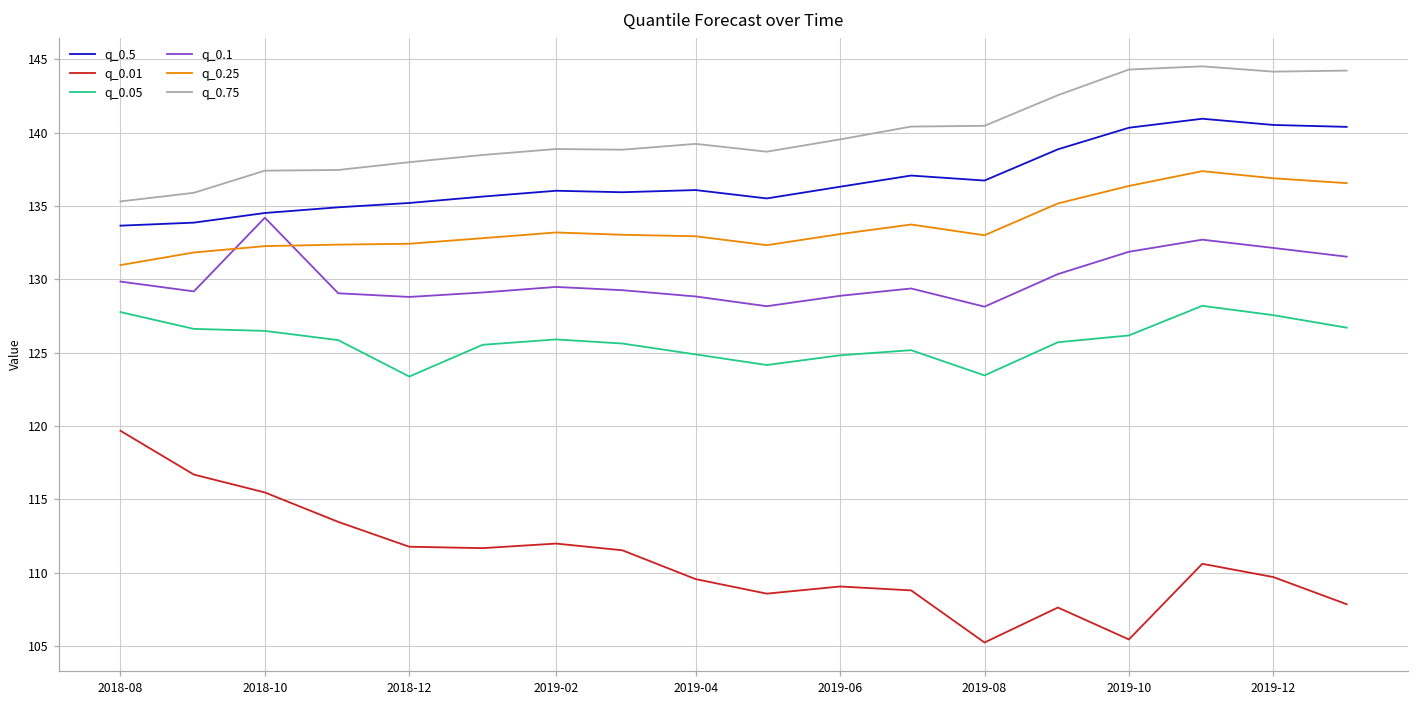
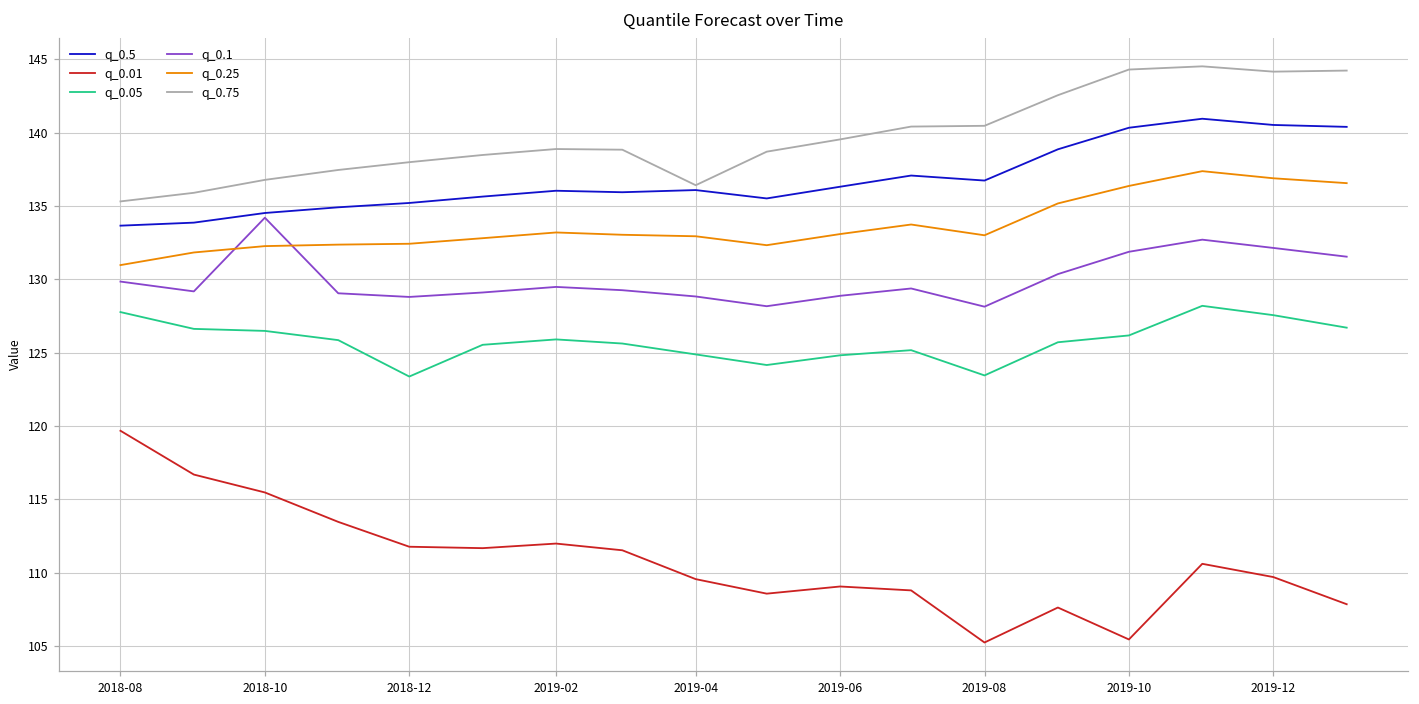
  {
    "q_0.5": {
      "2018-08": 133.7,
      "2018-10": 134.5,
      "2018-12": 135.2,
      "2019-02": 136.0,
      "2019-04": 136.1,
      "2019-06": 136.3,
      "2019-08": 136.7,
      "2019-10": 140.3,
      "2019-12": 140.5
    },
    "q_0.01": {
      "2018-08": 119.7,
      "2018-10": 115.5,
      "2018-12": 111.8,
      "2019-02": 112.0,
      "2019-04": 109.6,
      "2019-06": 109.1,
      "2019-08": 105.2,
      "2019-10": 105.4,
      "2019-12": 109.7
    },
    "q_0.05": {
      "2018-08": 127.8,
      "2018-10": 126.5,
      "2018-12": 123.4,
      "2019-02": 125.9,
      "2019-04": 124.9,
      "2019-06": 124.8,
      "2019-08": 123.5,
      "2019-10": 126.2,
      "2019-12": 127.6
    },
    "q_0.1": {
      "2018-08": 129.8,
      "2018-10": 134.2,
      "2018-12": 128.8,
      "2019-02": 129.5,
      "2019-04": 128.8,
      "2019-06": 128.9,
      "2019-08": 128.1,
      "2019-10": 131.9,
      "2019-12": 132.1
    },
    "q_0.25": {
      "2018-08": 131.0,
      "2018-10": 132.3,
      "2018-12": 132.4,
      "2019-02": 133.2,
      "2019-04": 132.9,
      "2019-06": 133.1,
      "2019-08": 133.0,
      "2019-10": 136.4,
      "2019-12": 136.9
    },
    "q_0.75": {
      "2018-08": 135.3,
-     "2018-10": 137.4,
+     "2018-10": 136.8,
      "2018-12": 138.0,
      "2019-02": 138.9,
-     "2019-04": 139.2,
+     "2019-04": 136.4,
      "2019-06": 139.5,
      "2019-08": 140.5,
      "2019-10": 144.3,
      "2019-12": 144.2
    }
  }
